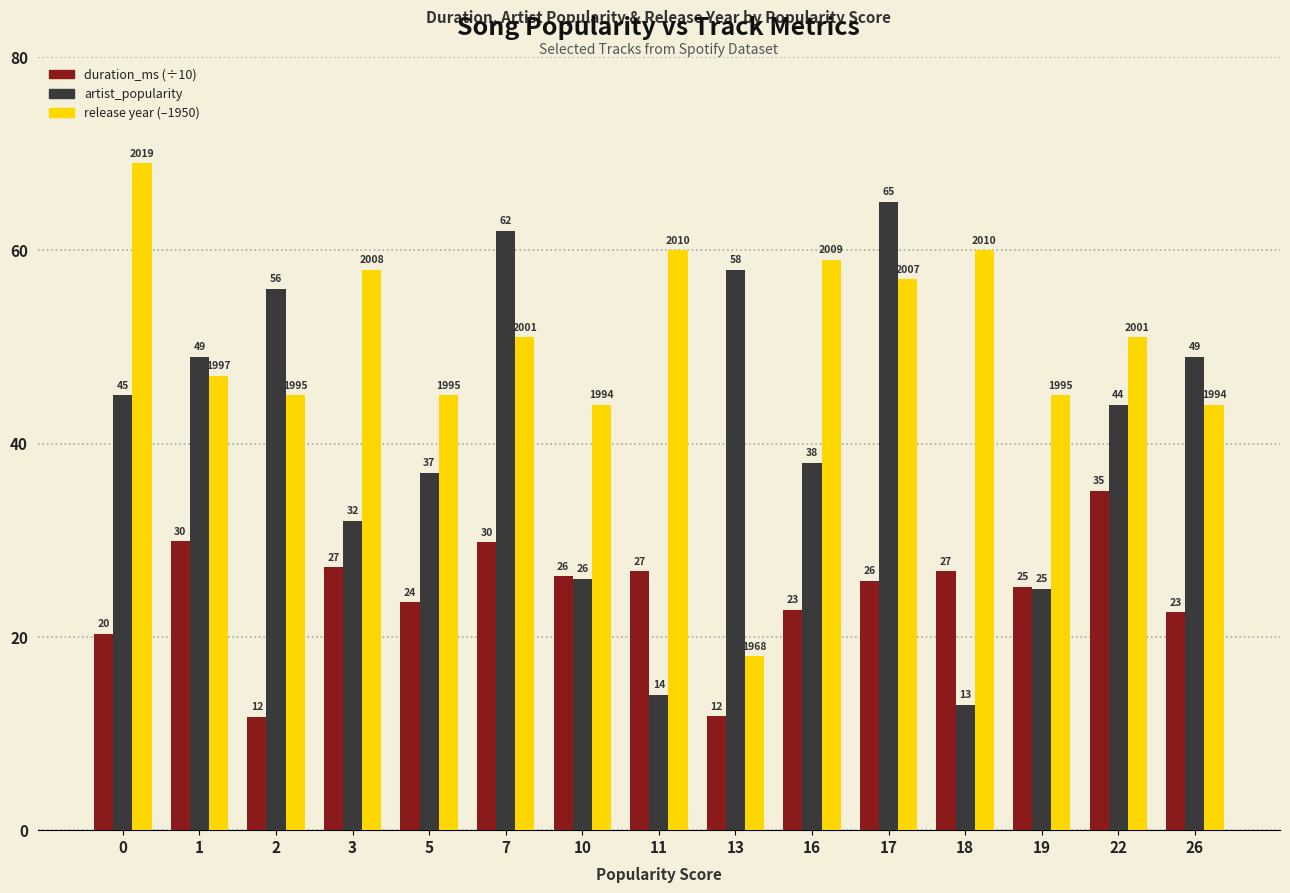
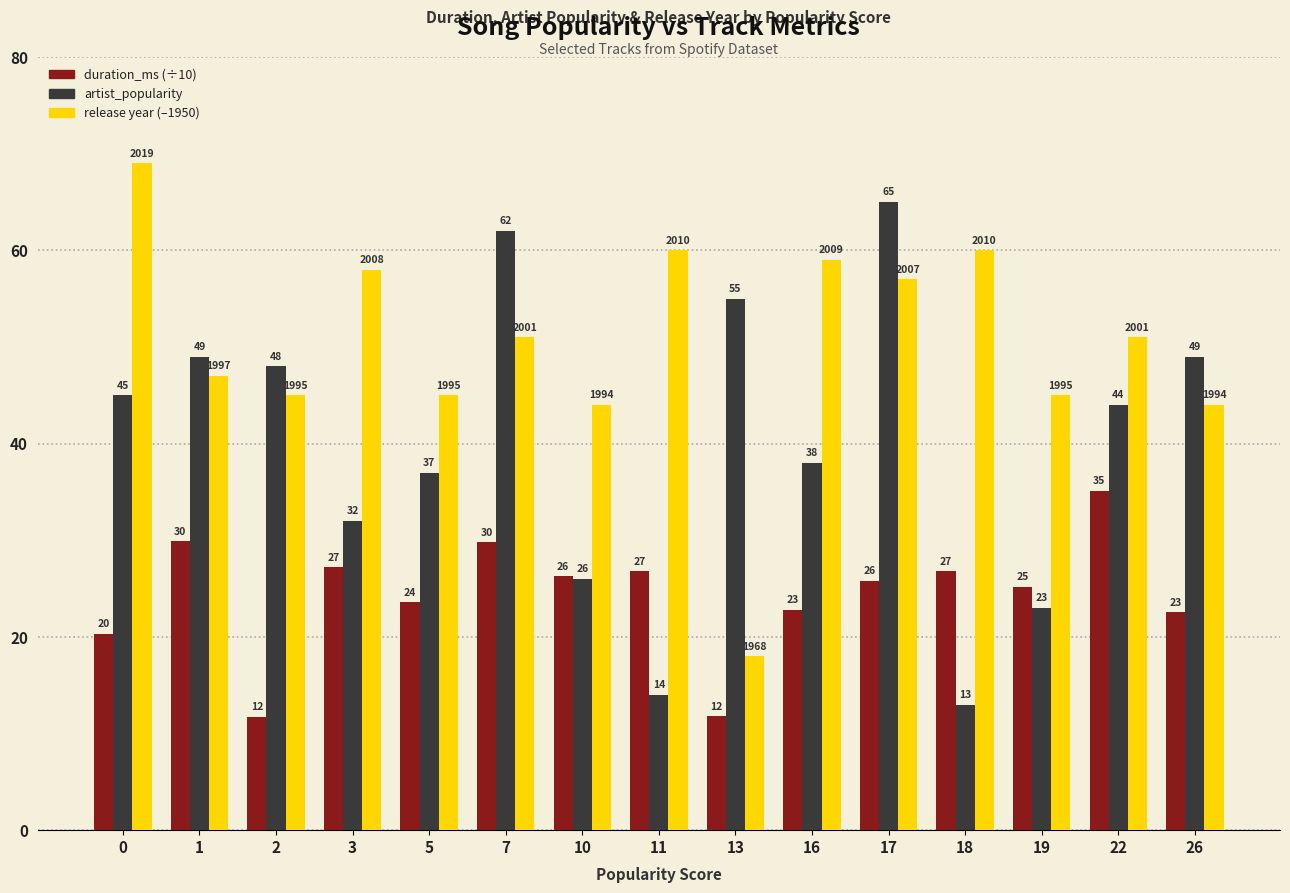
  {
    "artist_popularity": {
      "0": 45,
      "1": 49,
-     "2": 56,
+     "2": 48,
      "3": 32,
      "5": 37,
      "7": 62,
      "10": 26,
      "11": 14,
-     "13": 58,
+     "13": 55,
      "16": 38,
      "17": 65,
      "18": 13,
-     "19": 25,
+     "19": 23,
      "22": 44,
      "26": 49
    }
  }
